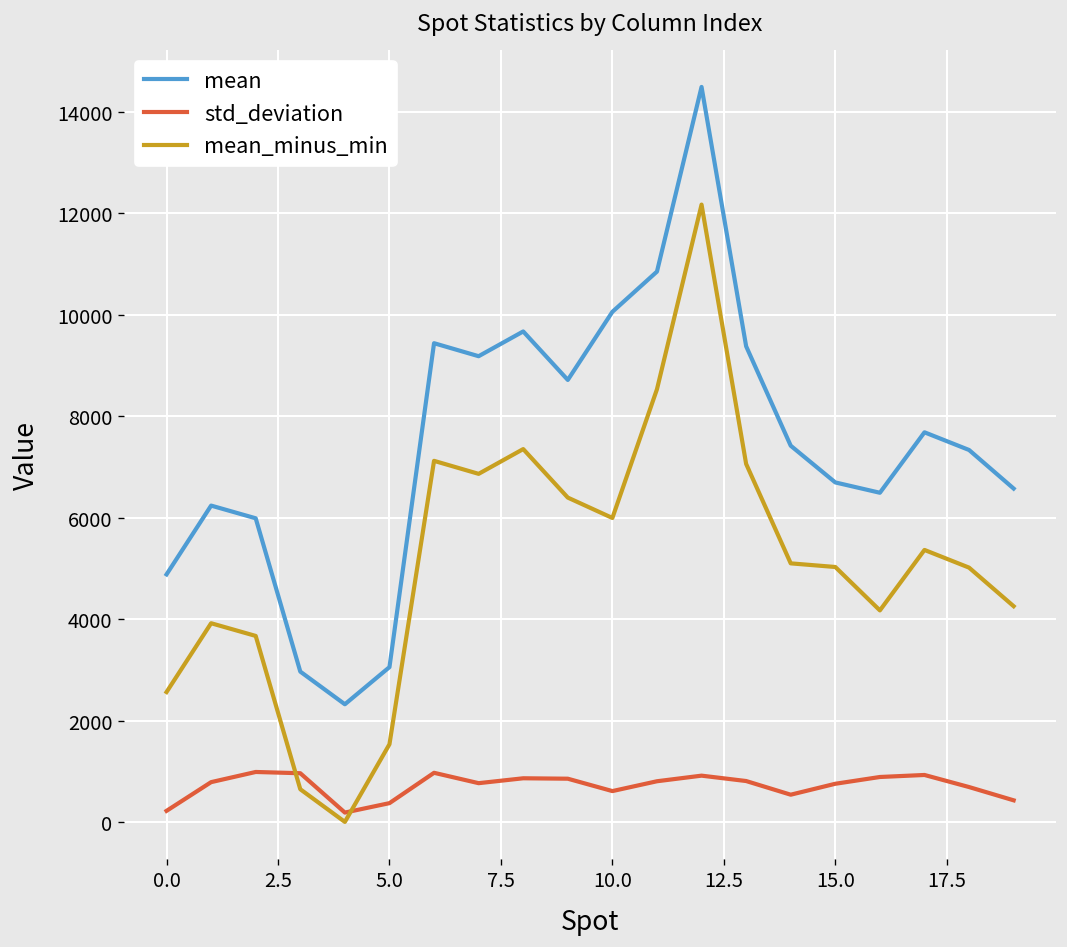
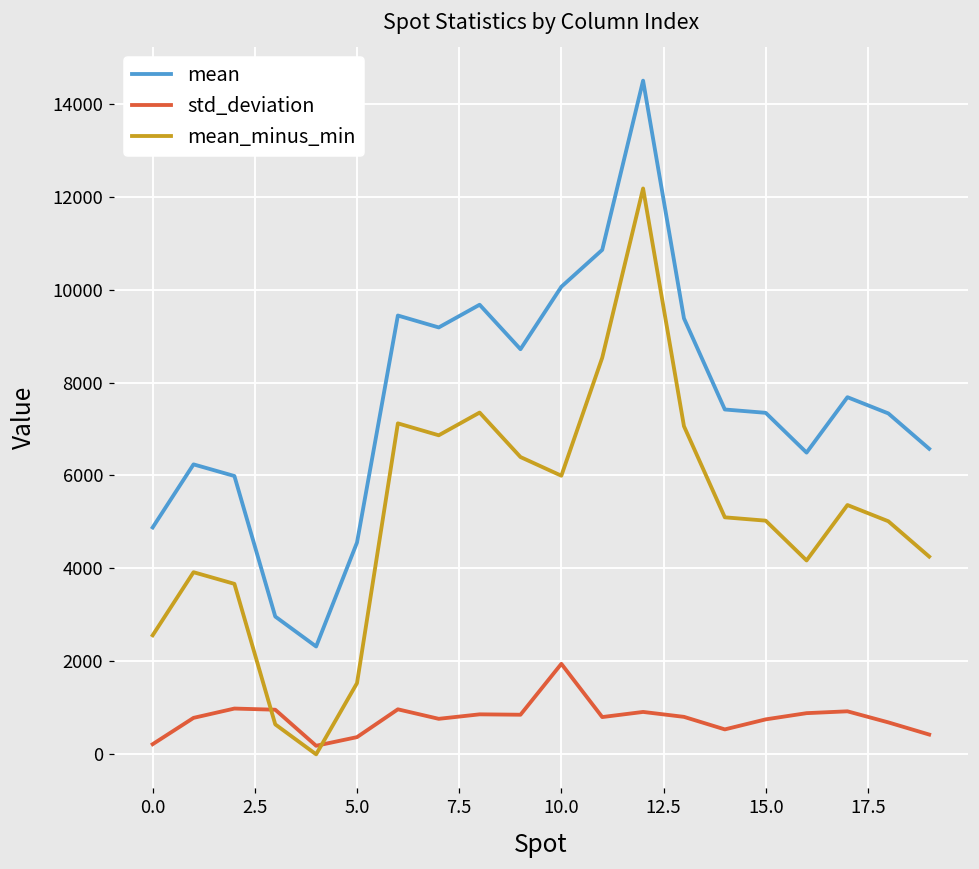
  {
    "mean": {
      "0.0": 4900,
-     "5.0": 3100,
+     "5.0": 4600,
      "10.0": 10100,
-     "15.0": 6700
+     "15.0": 7300
    },
    "std_deviation": {
      "0.0": 200,
      "5.0": 400,
-     "10.0": 600,
+     "10.0": 1900,
      "15.0": 800
    },
    "mean_minus_min": {
      "0.0": 2600,
      "5.0": 1500,
      "10.0": 6000,
      "15.0": 5000
    }
  }
